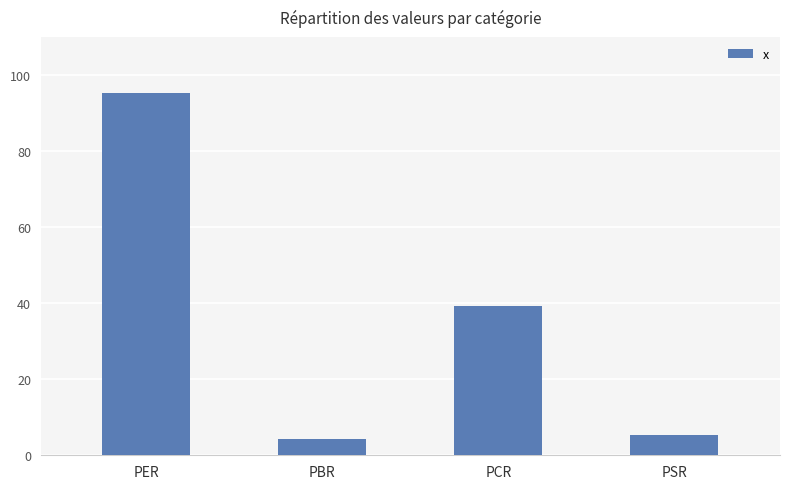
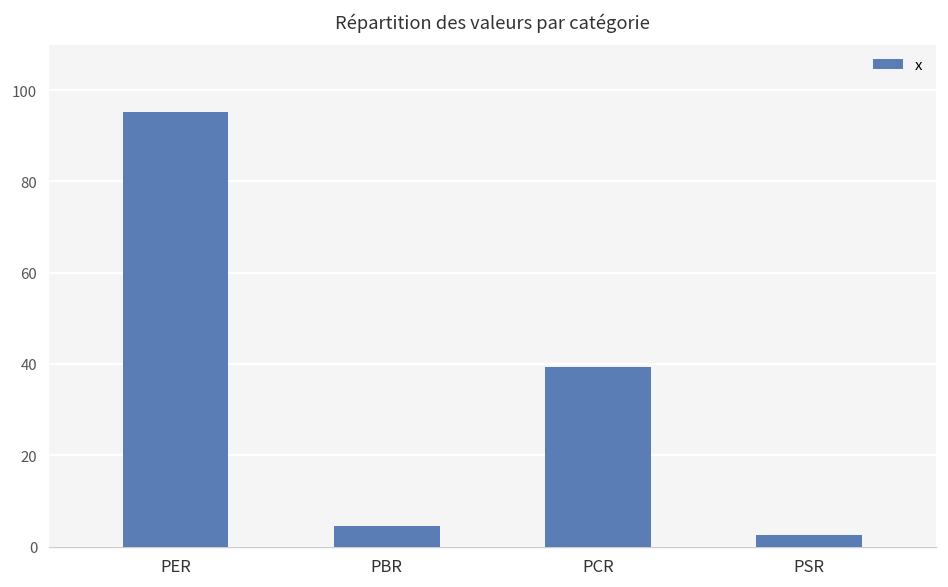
  {
    "PER": 95,
    "PBR": 4,
    "PCR": 39,
-   "PSR": 5
+   "PSR": 3
  }
